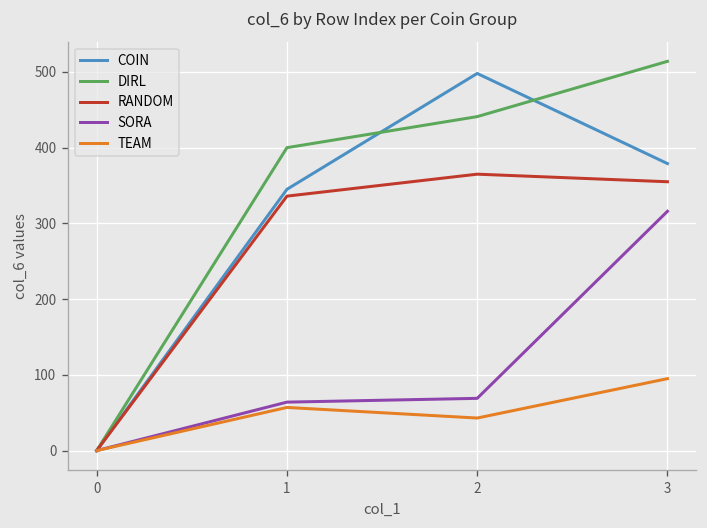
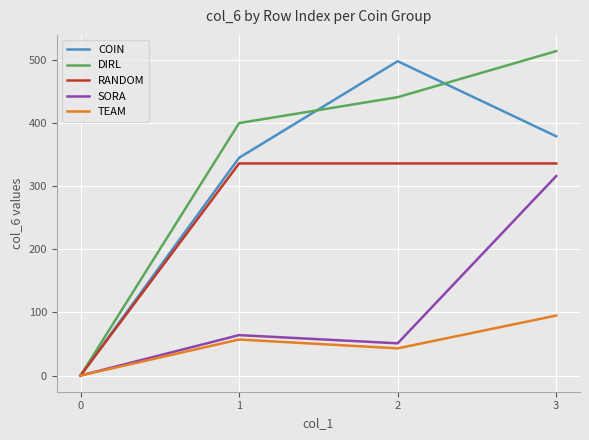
  {
    "COIN": {
      "1": 350,
      "2": 500,
      "3": 380
    },
    "DIRL": {
      "1": 400,
      "2": 440,
      "3": 510
    },
    "RANDOM": {
      "1": 340,
-     "2": 370,
-     "3": 360
+     "2": 340,
+     "3": 340
    },
    "SORA": {
      "1": 60,
-     "2": 70,
+     "2": 50,
      "3": 320
    },
    "TEAM": {
      "1": 60,
      "2": 40,
      "3": 100
    }
  }
